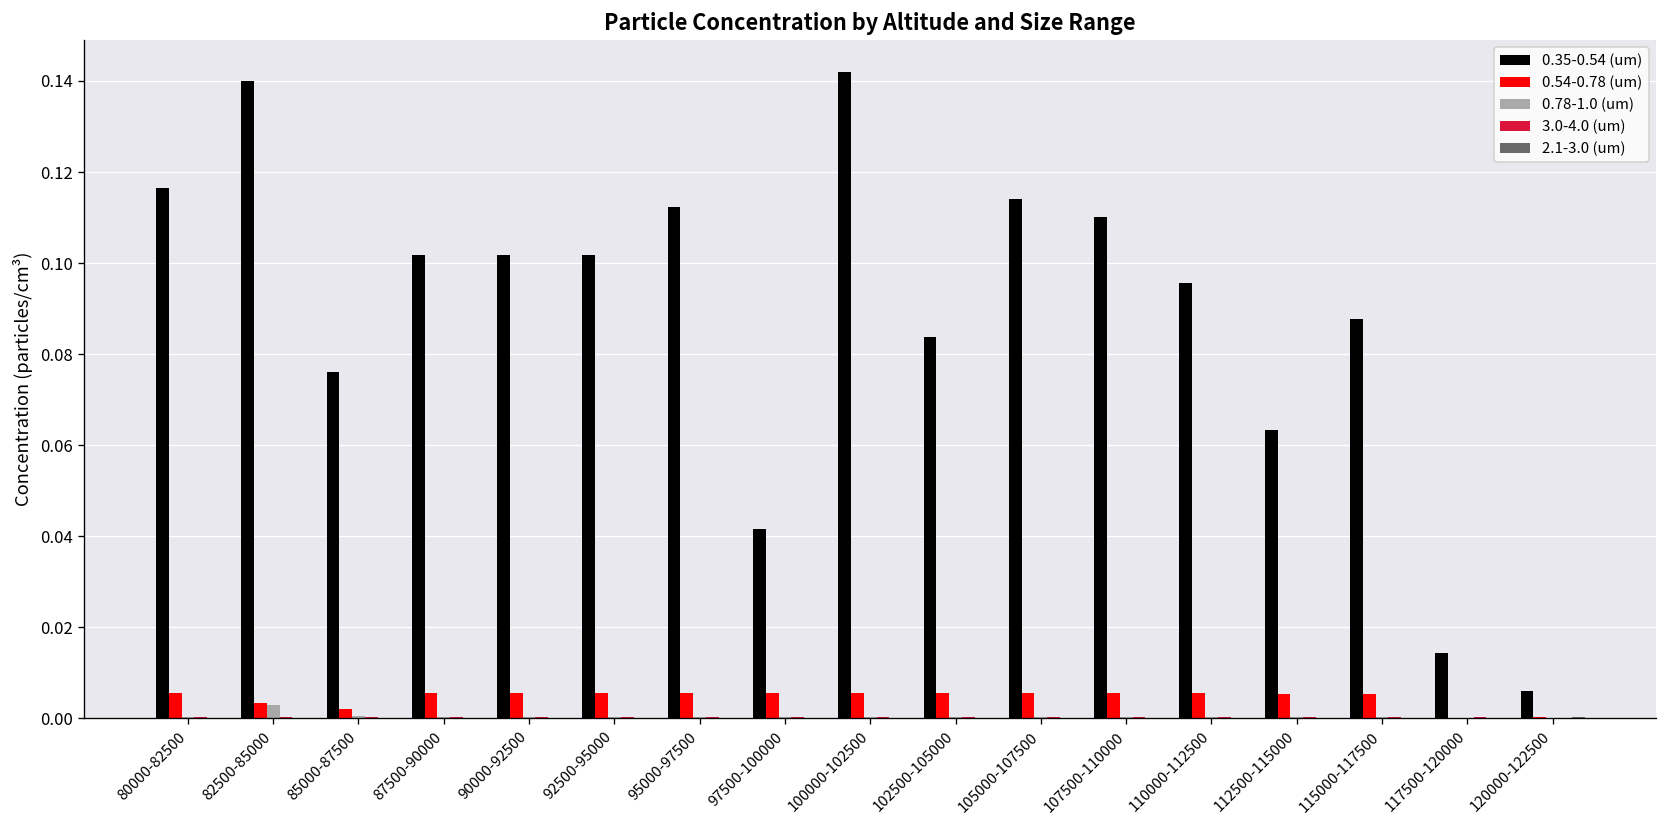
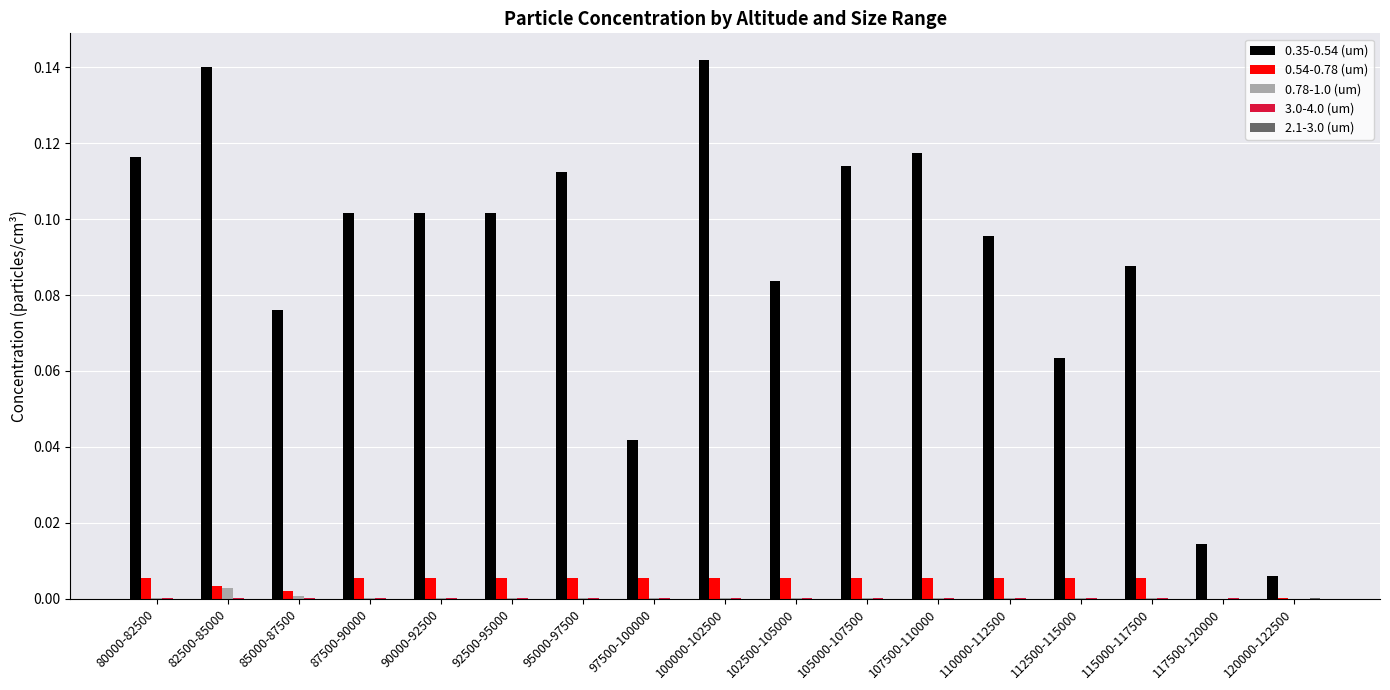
  {
    "0.35-0.54 (um)": {
      "80000-82500": 0.117,
      "82500-85000": 0.140,
      "85000-87500": 0.076,
      "87500-90000": 0.102,
      "90000-92500": 0.102,
      "92500-95000": 0.102,
      "95000-97500": 0.112,
      "97500-100000": 0.042,
      "100000-102500": 0.142,
      "102500-105000": 0.084,
      "105000-107500": 0.114,
-     "107500-110000": 0.110,
+     "107500-110000": 0.117,
      "110000-112500": 0.096,
      "112500-115000": 0.063,
      "115000-117500": 0.088,
      "117500-120000": 0.014,
      "120000-122500": 0.006
    },
    "0.54-0.78 (um)": {
      "80000-82500": 0.006,
      "82500-85000": 0.003,
      "85000-87500": 0.002,
      "87500-90000": 0.006,
      "90000-92500": 0.006,
      "92500-95000": 0.006,
      "95000-97500": 0.006,
      "97500-100000": 0.006,
      "100000-102500": 0.006,
      "102500-105000": 0.006,
      "105000-107500": 0.006,
      "107500-110000": 0.006,
      "110000-112500": 0.006,
      "112500-115000": 0.005,
      "115000-117500": 0.005,
      "117500-120000": 0.000
    },
    "0.78-1.0 (um)": {
      "82500-85000": 0.003,
      "117500-120000": 0.000,
      "120000-122500": 0.000
    },
    "3.0-4.0 (um)": {
      "120000-122500": 0.000
    },
    "2.1-3.0 (um)": {
      "80000-82500": 0.000,
      "82500-85000": 0.000,
      "85000-87500": 0.000,
      "87500-90000": 0.000,
      "90000-92500": 0.000,
      "92500-95000": 0.000,
      "95000-97500": 0.000,
      "97500-100000": 0.000,
      "100000-102500": 0.000,
      "102500-105000": 0.000,
      "105000-107500": 0.000,
      "107500-110000": 0.000,
      "110000-112500": 0.000,
      "112500-115000": 0.000,
      "115000-117500": 0.000,
      "117500-120000": 0.000
    }
  }
